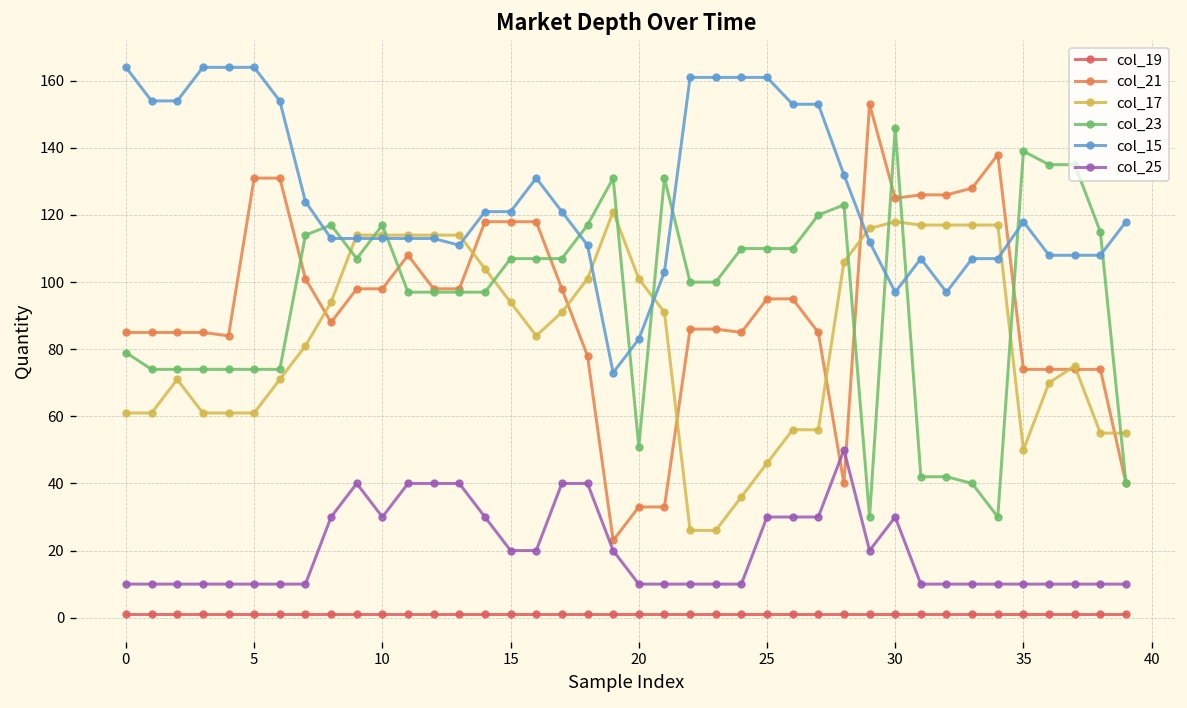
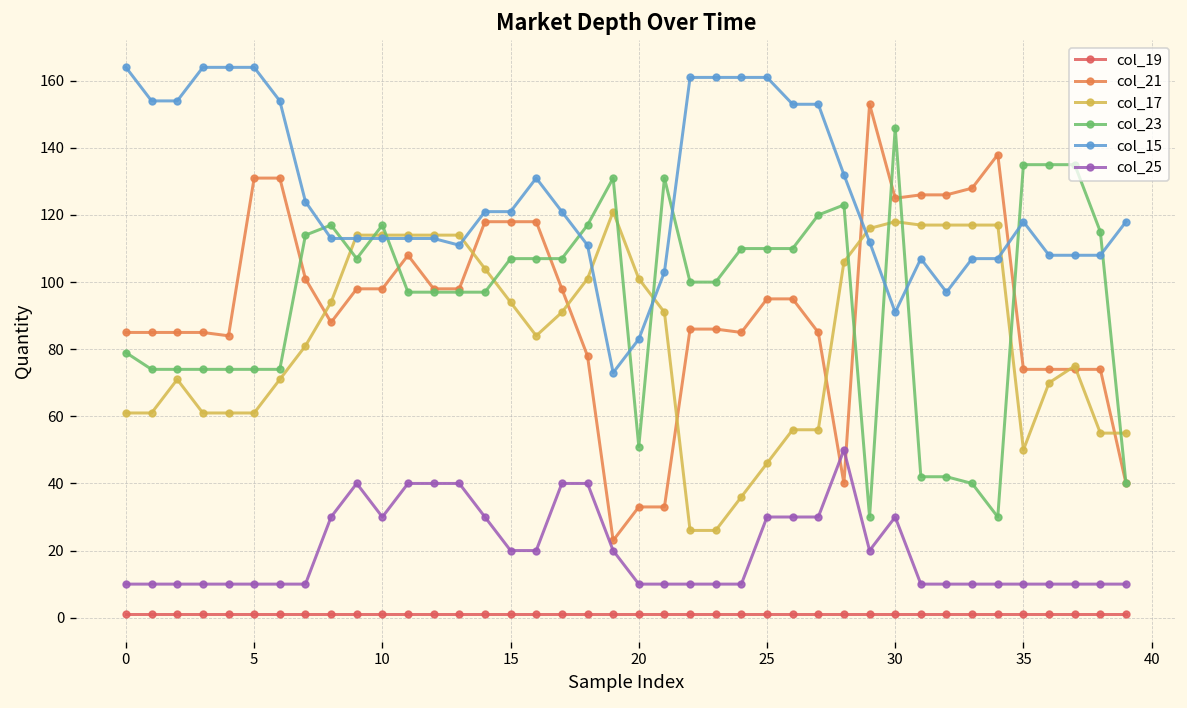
  {
    "col_23": {
      "0": 79,
      "5": 74,
      "10": 117,
      "15": 107,
      "20": 51,
      "25": 110,
      "30": 146,
-     "35": 139
+     "35": 135
    },
    "col_15": {
      "0": 164,
      "5": 164,
      "10": 113,
      "15": 121,
      "20": 83,
      "25": 161,
-     "30": 97,
+     "30": 91,
      "35": 118
    },
    "col_25": {
      "0": 10,
      "5": 10,
      "10": 30,
      "15": 20,
      "20": 10,
      "25": 30,
      "30": 30,
      "35": 10
    }
  }
